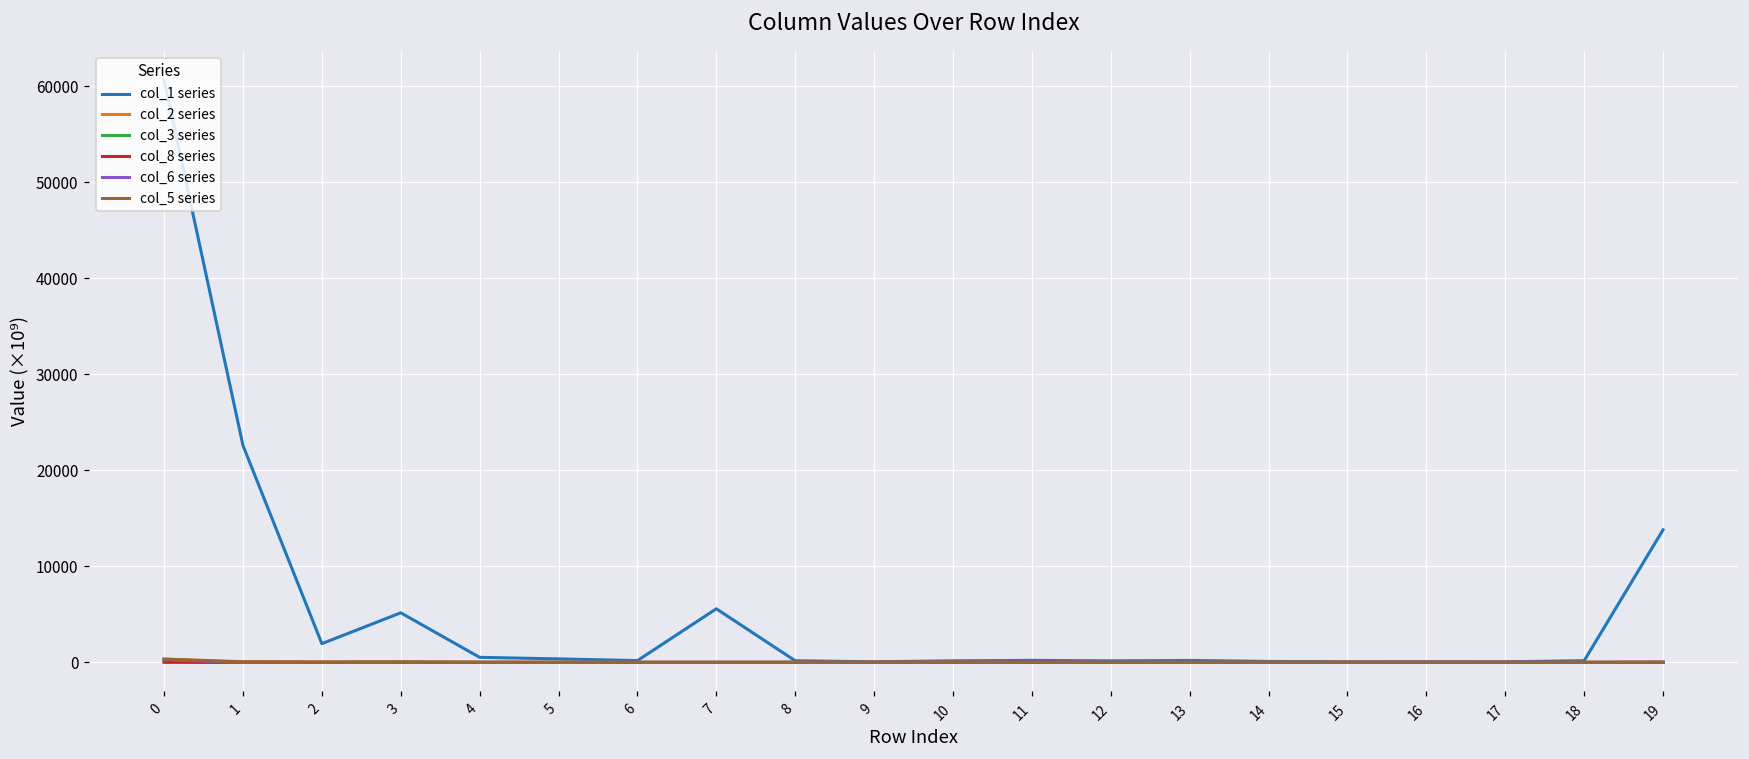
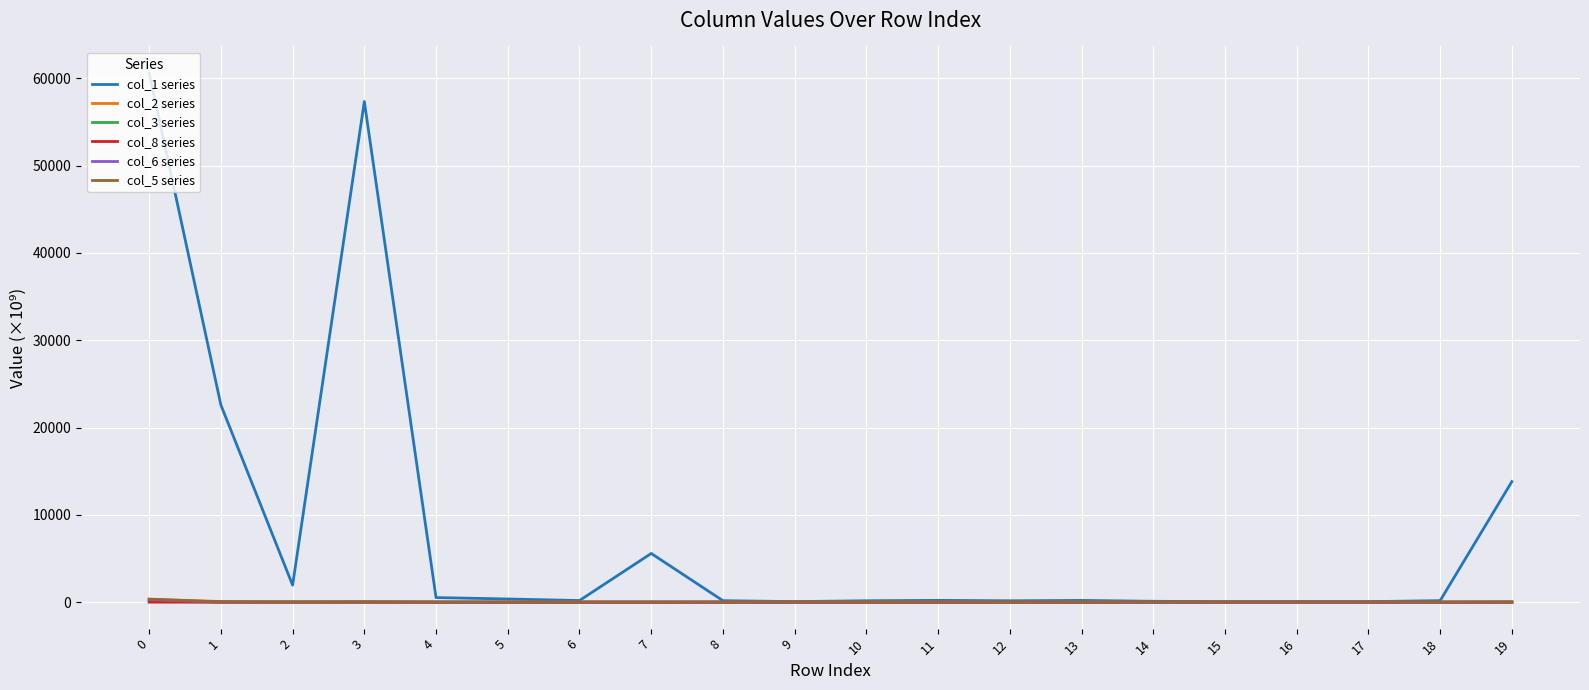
  {
    "col_1 series": {
      "1": 23000,
      "2": 2000,
-     "3": 5000,
+     "3": 57000,
      "4": 1000,
      "5": 0,
      "7": 6000,
      "19": 14000
    }
  }
